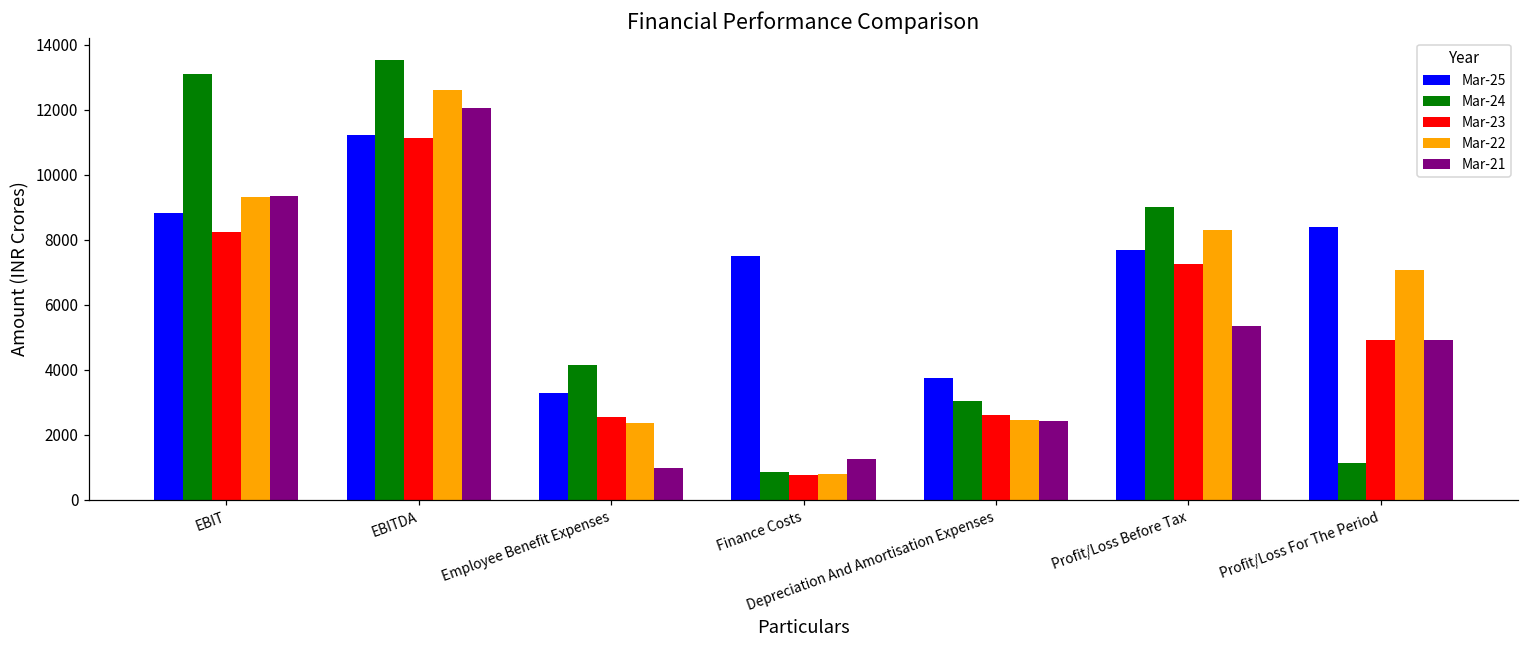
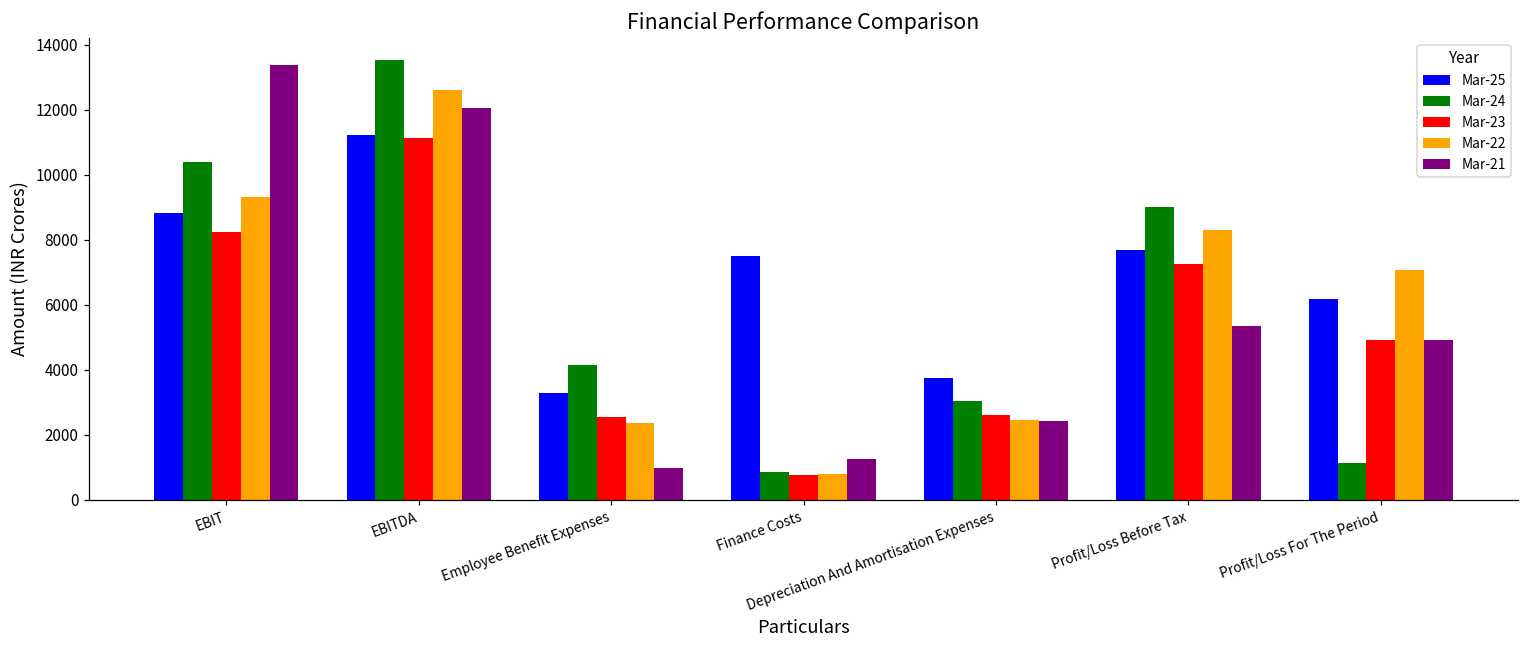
  {
    "Mar-25": {
      "EBIT": 8800,
      "EBITDA": 11200,
      "Employee Benefit Expenses": 3300,
      "Finance Costs": 7500,
      "Depreciation And Amortisation Expenses": 3700,
      "Profit/Loss Before Tax": 7700,
-     "Profit/Loss For The Period": 8400
+     "Profit/Loss For The Period": 6200
    },
    "Mar-24": {
-     "EBIT": 13100,
+     "EBIT": 10400,
      "EBITDA": 13500,
      "Employee Benefit Expenses": 4200,
      "Finance Costs": 900,
      "Depreciation And Amortisation Expenses": 3000,
      "Profit/Loss Before Tax": 9000,
      "Profit/Loss For The Period": 1100
    },
    "Mar-23": {
      "EBIT": 8200,
      "EBITDA": 11100,
      "Employee Benefit Expenses": 2600,
      "Finance Costs": 800,
      "Depreciation And Amortisation Expenses": 2600,
      "Profit/Loss Before Tax": 7200,
      "Profit/Loss For The Period": 4900
    },
    "Mar-22": {
      "EBIT": 9300,
      "EBITDA": 12600,
      "Employee Benefit Expenses": 2400,
      "Finance Costs": 800,
      "Depreciation And Amortisation Expenses": 2500,
      "Profit/Loss Before Tax": 8300,
      "Profit/Loss For The Period": 7100
    },
    "Mar-21": {
-     "EBIT": 9300,
+     "EBIT": 13400,
      "EBITDA": 12000,
      "Employee Benefit Expenses": 1000,
      "Finance Costs": 1300,
      "Depreciation And Amortisation Expenses": 2400,
      "Profit/Loss Before Tax": 5400,
      "Profit/Loss For The Period": 4900
    }
  }
